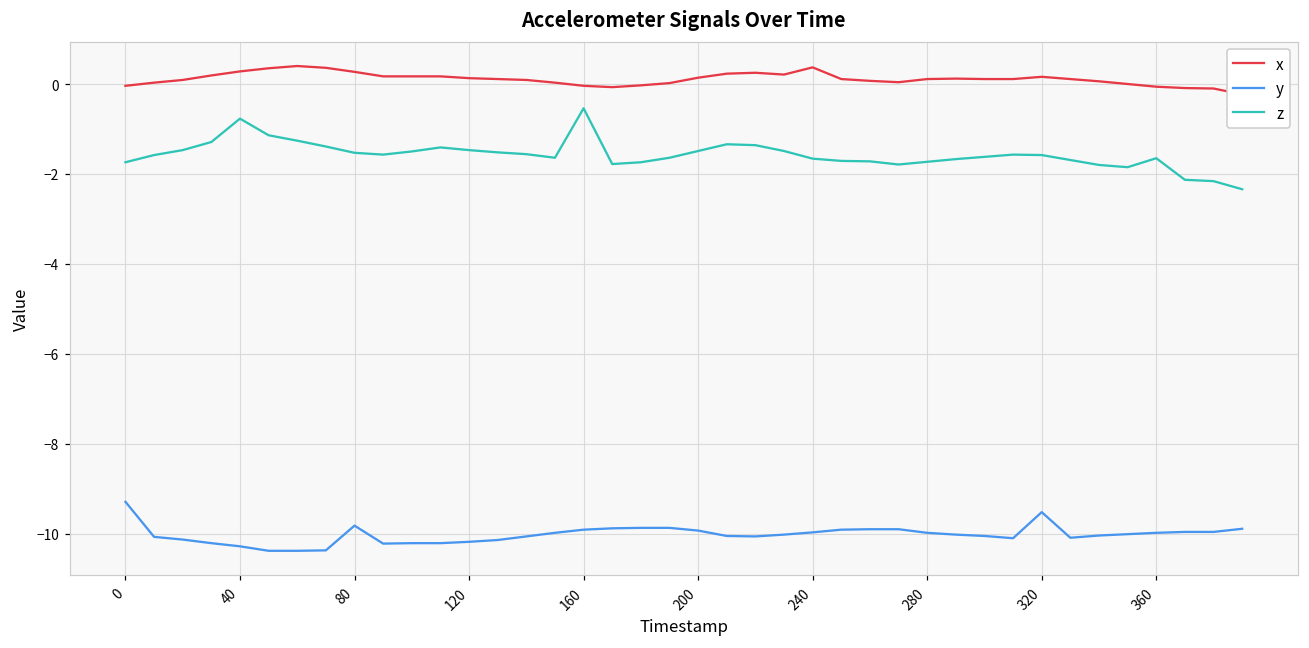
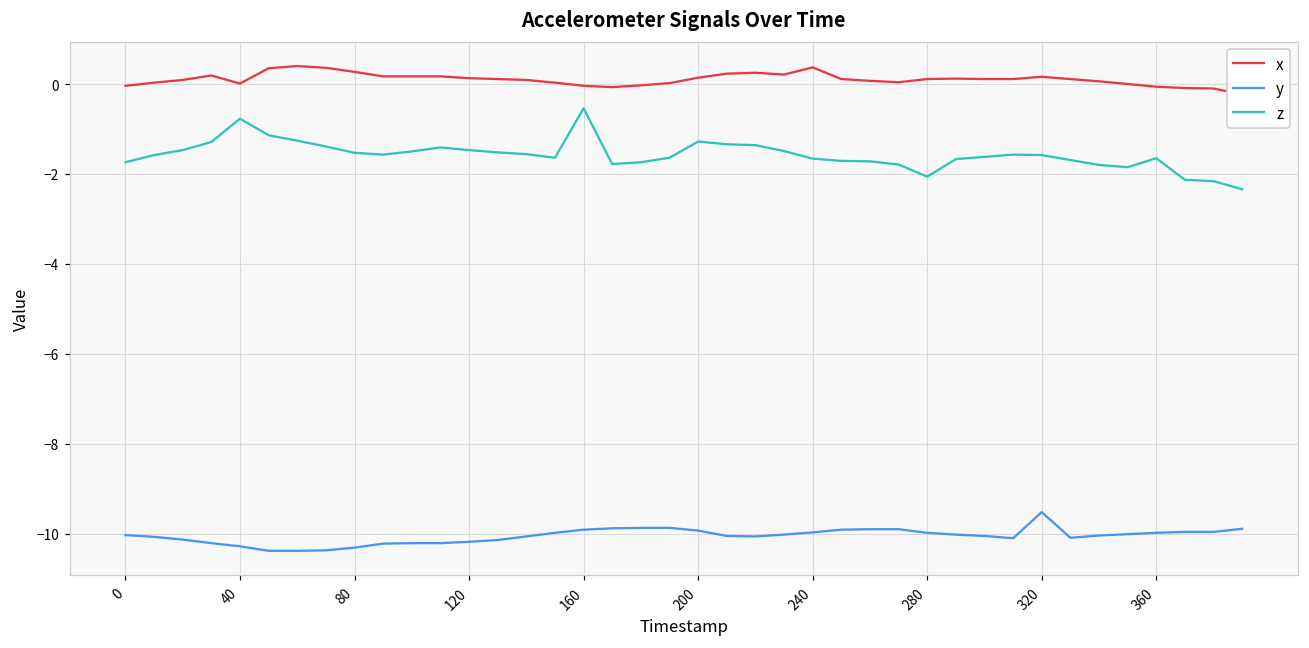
  {
    "x": {
      "0": 0.0,
-     "40": 0.3,
+     "40": 0.0,
      "80": 0.3,
      "120": 0.1,
      "160": 0.0,
      "200": 0.1,
      "240": 0.4,
      "280": 0.1,
      "320": 0.2,
      "360": -0.1
    },
    "y": {
-     "0": -9.3,
+     "0": -10.0,
      "40": -10.3,
-     "80": -9.8,
+     "80": -10.3,
      "120": -10.2,
      "160": -9.9,
      "200": -9.9,
      "240": -10.0,
      "280": -10.0,
      "320": -9.5,
      "360": -10.0
    },
    "z": {
      "0": -1.7,
      "40": -0.8,
      "80": -1.5,
      "120": -1.5,
      "160": -0.5,
-     "200": -1.5,
+     "200": -1.3,
      "240": -1.7,
-     "280": -1.7,
+     "280": -2.1,
      "320": -1.6,
      "360": -1.7
    }
  }
